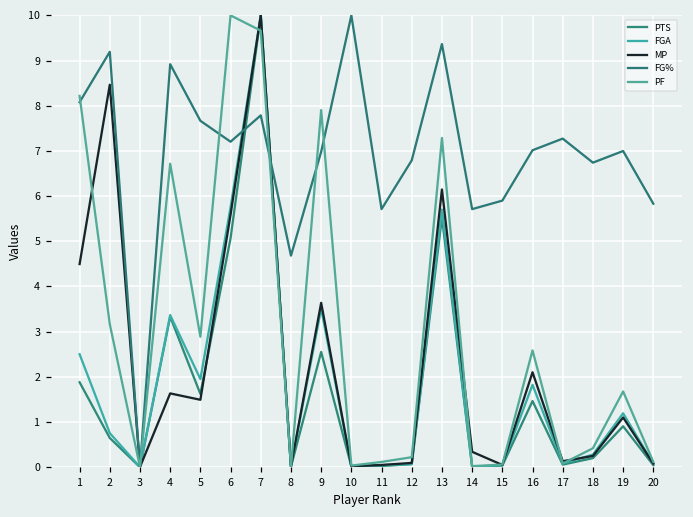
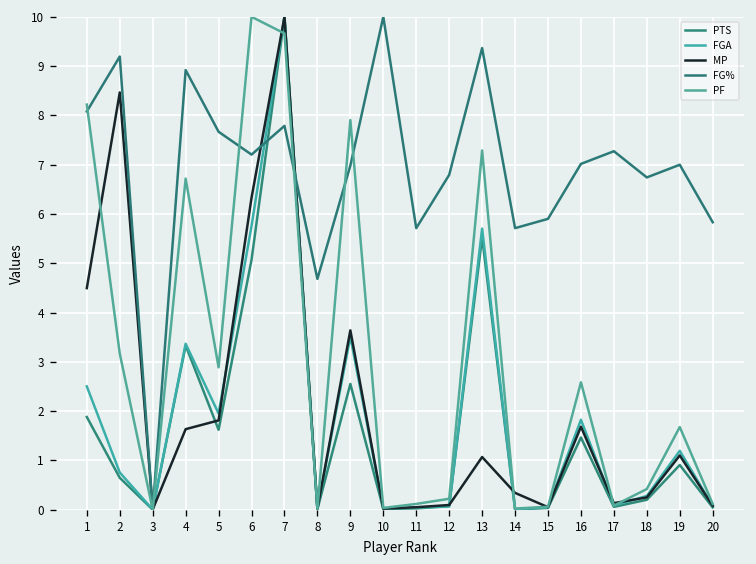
  {
    "MP": {
      "1": 4.5,
      "2": 8.5,
      "4": 1.6,
-     "5": 1.5,
-     "6": 5.6,
+     "5": 1.8,
+     "6": 6.3,
      "9": 3.6,
-     "13": 6.1,
+     "13": 1.1,
      "14": 0.3,
-     "16": 2.1,
+     "16": 1.7,
      "19": 1.1
    }
  }
